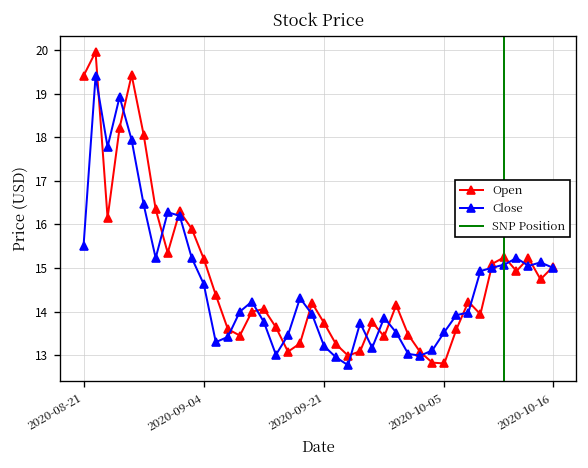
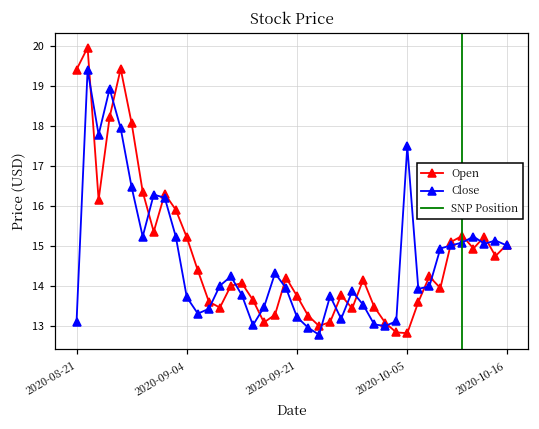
  {
    "Open": {
      "2020-08-21": 19.4,
      "2020-09-04": 15.2,
      "2020-09-21": 13.7,
      "2020-10-05": 12.8
    },
    "Close": {
-     "2020-08-21": 15.5,
-     "2020-09-04": 14.6,
+     "2020-08-21": 13.1,
+     "2020-09-04": 13.7,
      "2020-09-21": 13.2,
-     "2020-10-05": 13.5
+     "2020-10-05": 17.5
    }
  }
